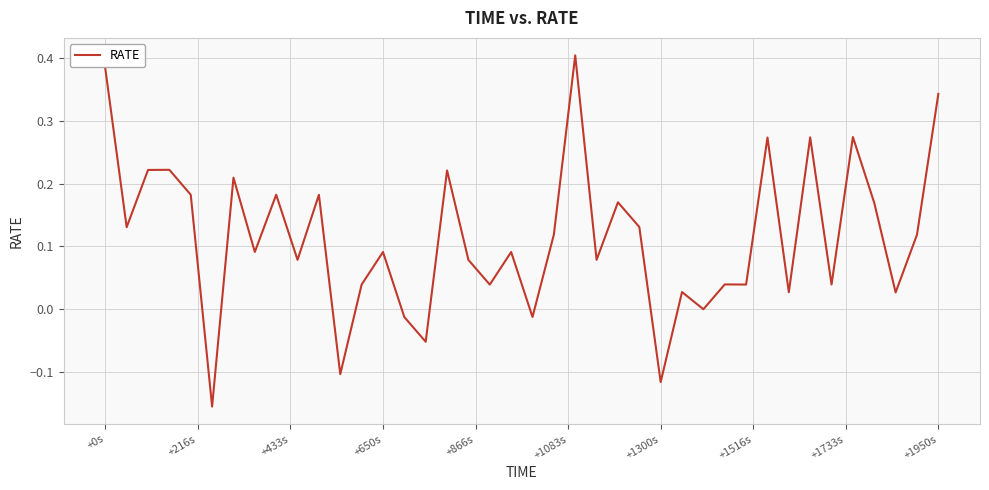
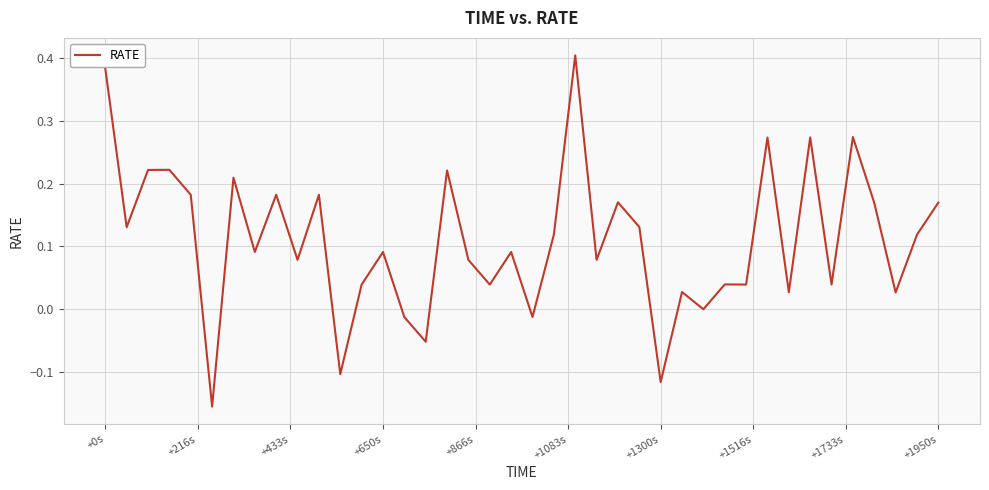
  {
    "+0s": 0.38,
    "+650s": 0.09,
    "+1300s": -0.12,
-   "+1950s": 0.34
+   "+1950s": 0.17
  }
